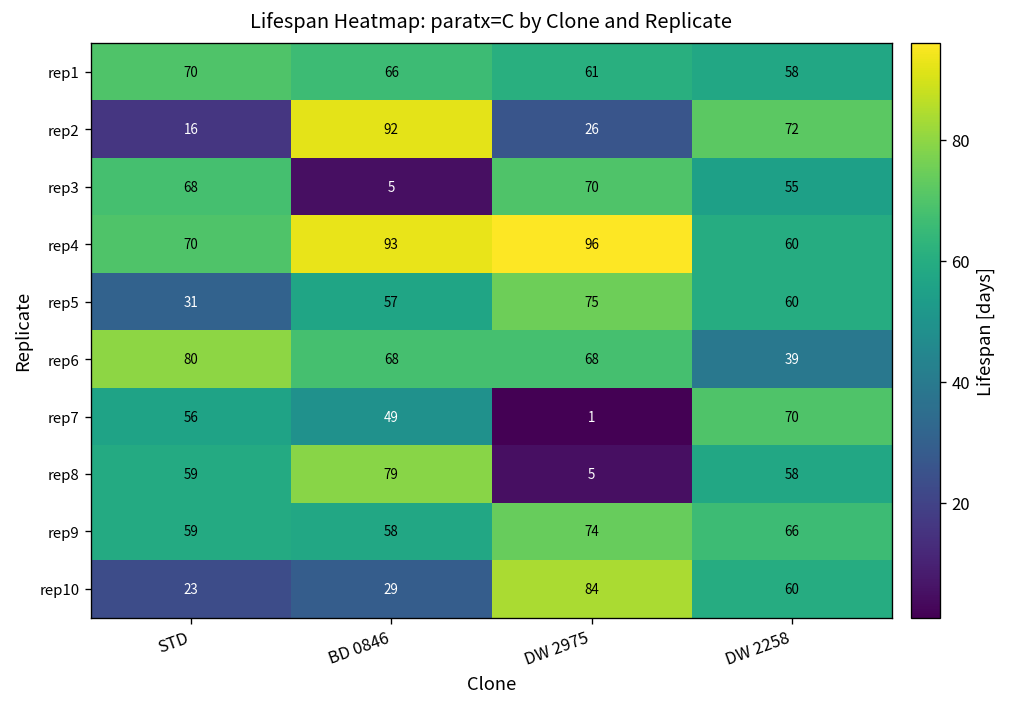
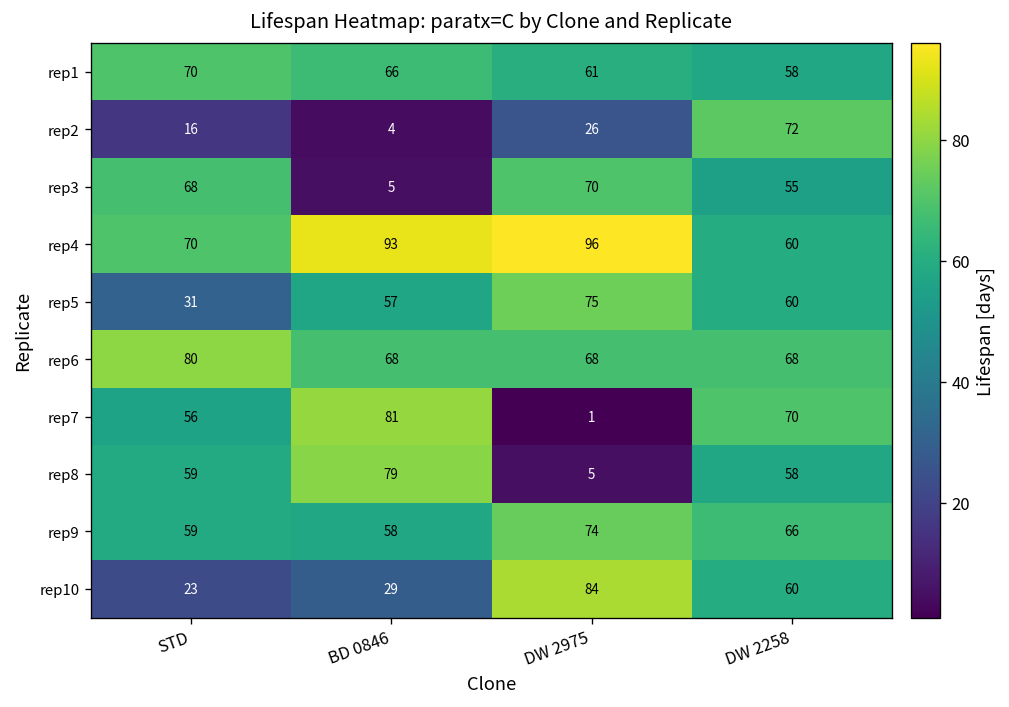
  {
    "rep1": {
      "STD": 70,
      "BD 0846": 66,
      "DW 2975": 61,
      "DW 2258": 58
    },
    "rep2": {
      "STD": 16,
-     "BD 0846": 92,
+     "BD 0846": 4,
      "DW 2975": 26,
      "DW 2258": 72
    },
    "rep3": {
      "STD": 68,
      "BD 0846": 5,
      "DW 2975": 70,
      "DW 2258": 55
    },
    "rep4": {
      "STD": 70,
      "BD 0846": 93,
      "DW 2975": 96,
      "DW 2258": 60
    },
    "rep5": {
      "STD": 31,
      "BD 0846": 57,
      "DW 2975": 75,
      "DW 2258": 60
    },
    "rep6": {
      "STD": 80,
      "BD 0846": 68,
      "DW 2975": 68,
-     "DW 2258": 39
+     "DW 2258": 68
    },
    "rep7": {
      "STD": 56,
-     "BD 0846": 49,
+     "BD 0846": 81,
      "DW 2975": 1,
      "DW 2258": 70
    },
    "rep8": {
      "STD": 59,
      "BD 0846": 79,
      "DW 2975": 5,
      "DW 2258": 58
    },
    "rep9": {
      "STD": 59,
      "BD 0846": 58,
      "DW 2975": 74,
      "DW 2258": 66
    },
    "rep10": {
      "STD": 23,
      "BD 0846": 29,
      "DW 2975": 84,
      "DW 2258": 60
    }
  }
